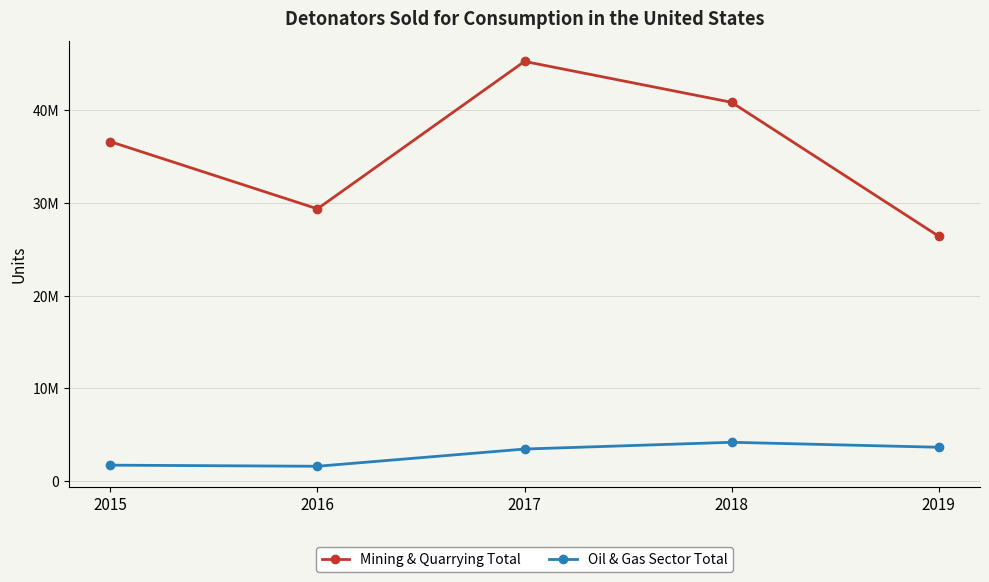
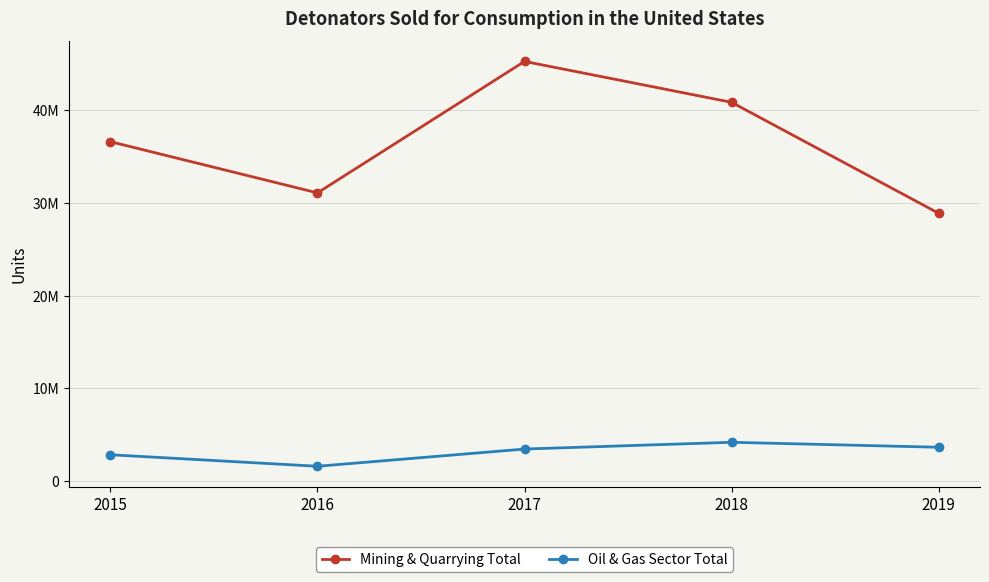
  {
    "Mining & Quarrying Total": {
      "2015": 37000000,
-     "2016": 29000000,
+     "2016": 31000000,
      "2017": 45000000,
      "2018": 41000000,
-     "2019": 26000000
+     "2019": 29000000
    },
    "Oil & Gas Sector Total": {
-     "2015": 2000000,
+     "2015": 3000000,
      "2016": 2000000,
      "2017": 3000000,
      "2018": 4000000,
      "2019": 4000000
    }
  }
